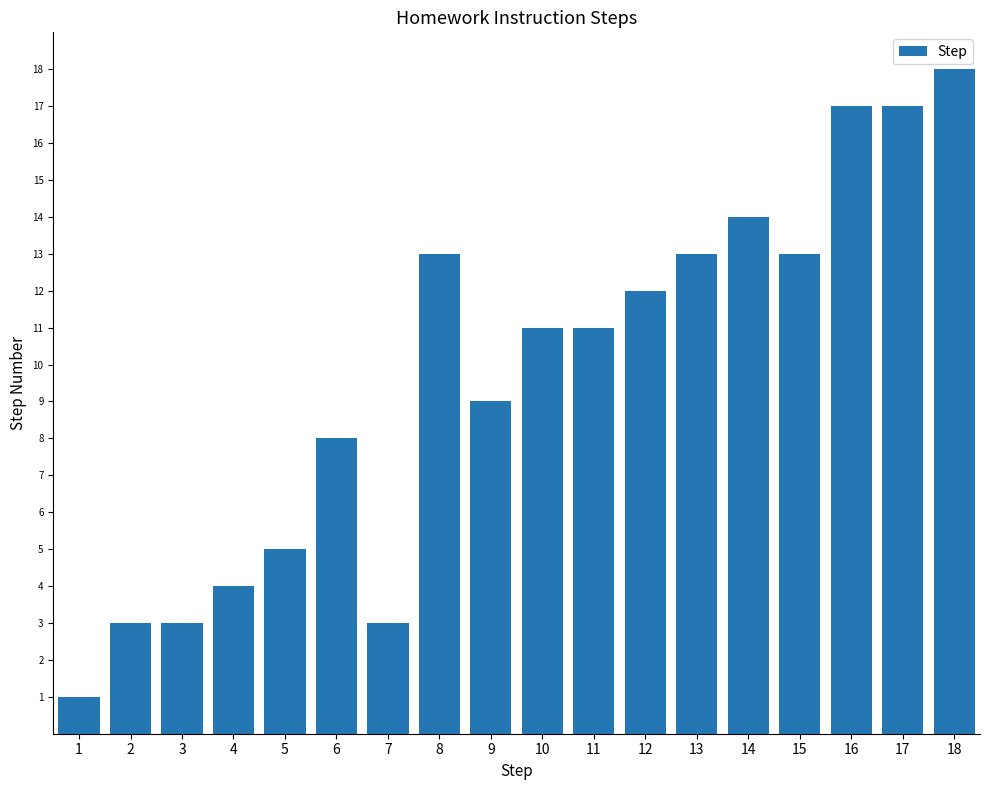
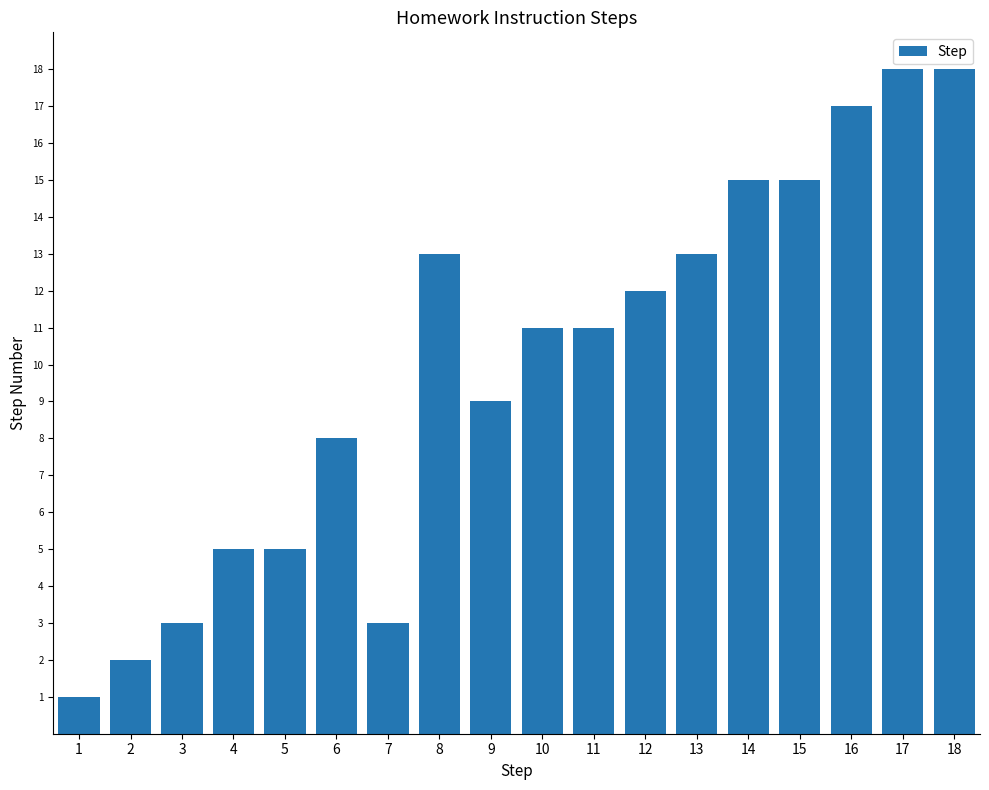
  {
    "1": 1,
-   "2": 3,
+   "2": 2,
    "3": 3,
-   "4": 4,
+   "4": 5,
    "5": 5,
    "6": 8,
    "7": 3,
    "8": 13,
    "9": 9,
    "10": 11,
    "11": 11,
    "12": 12,
    "13": 13,
-   "14": 14,
-   "15": 13,
+   "14": 15,
+   "15": 15,
    "16": 17,
-   "17": 17,
+   "17": 18,
    "18": 18
  }
